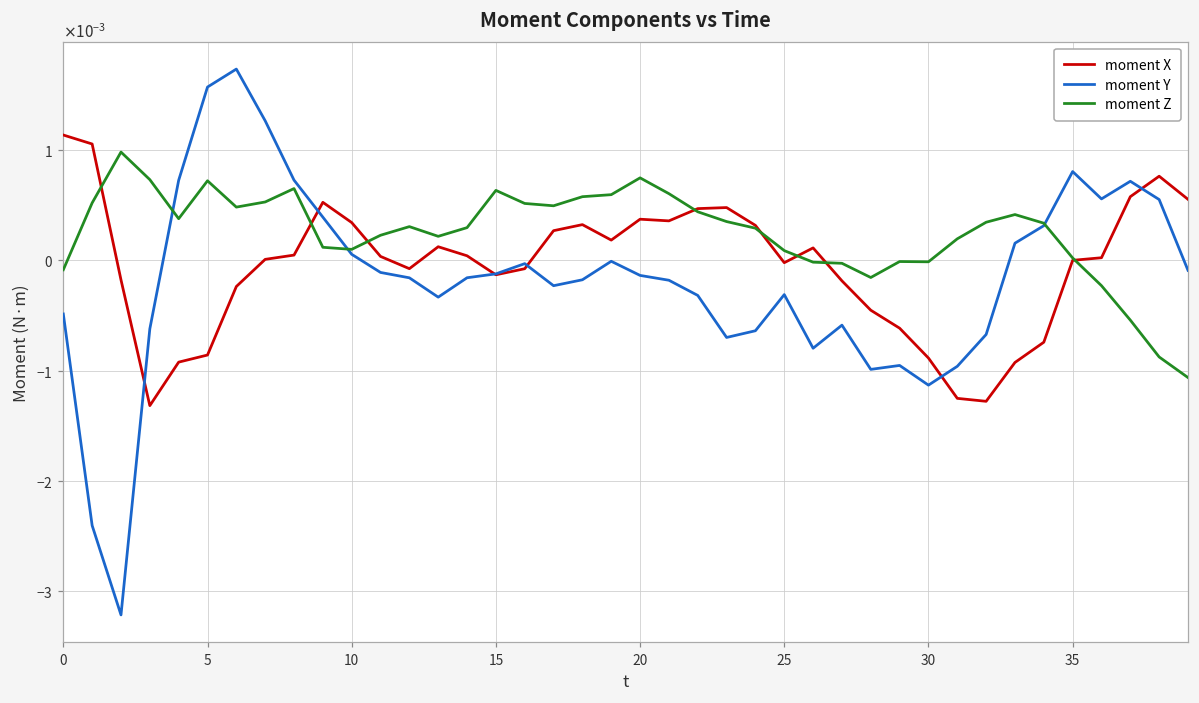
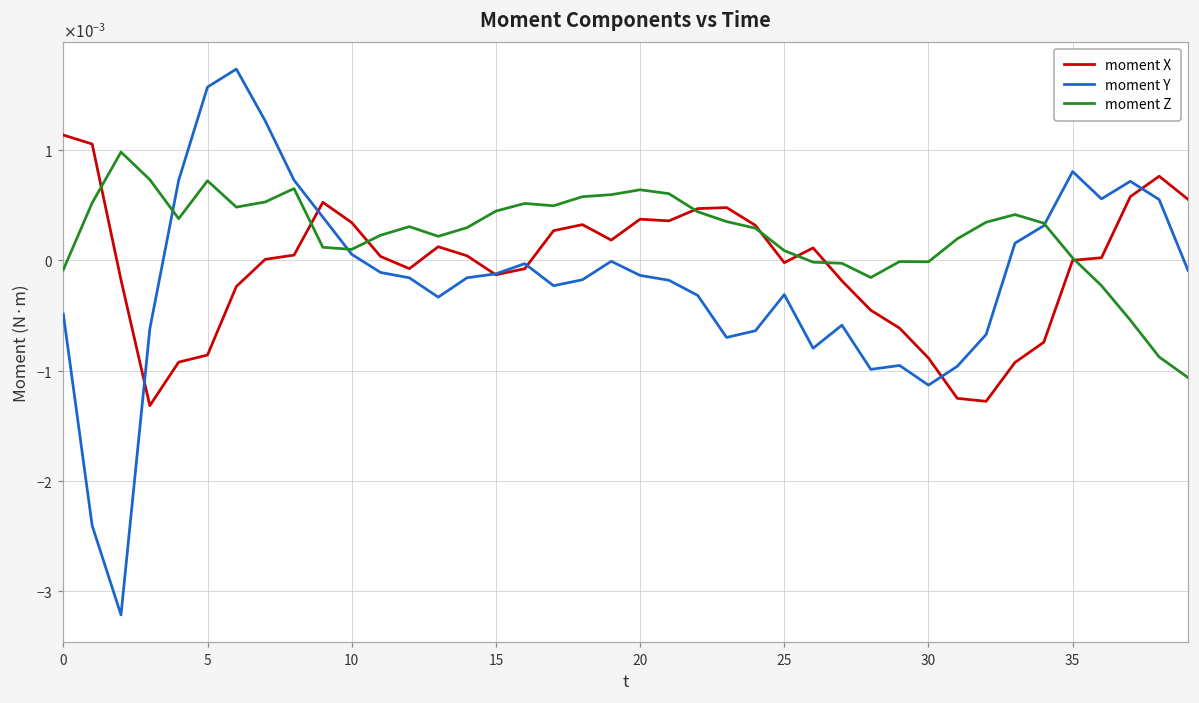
  {
    "moment X": {
      "0": 0.00114,
      "5": -0.00086,
      "10": 0.00034,
      "20": 0.00037,
      "25": -0.00002,
      "30": -0.00089
    },
    "moment Y": {
      "0": -0.00049,
      "5": 0.00157,
      "10": 0.00005,
      "20": -0.00014,
      "25": -0.00031,
      "30": -0.00113,
      "35": 0.00081
    },
    "moment Z": {
      "0": -0.00009,
      "5": 0.00072,
      "10": 0.00010,
-     "15": 0.00063,
-     "20": 0.00075,
+     "15": 0.00045,
+     "20": 0.00064,
      "25": 0.00009,
      "30": -0.00001
    }
  }
